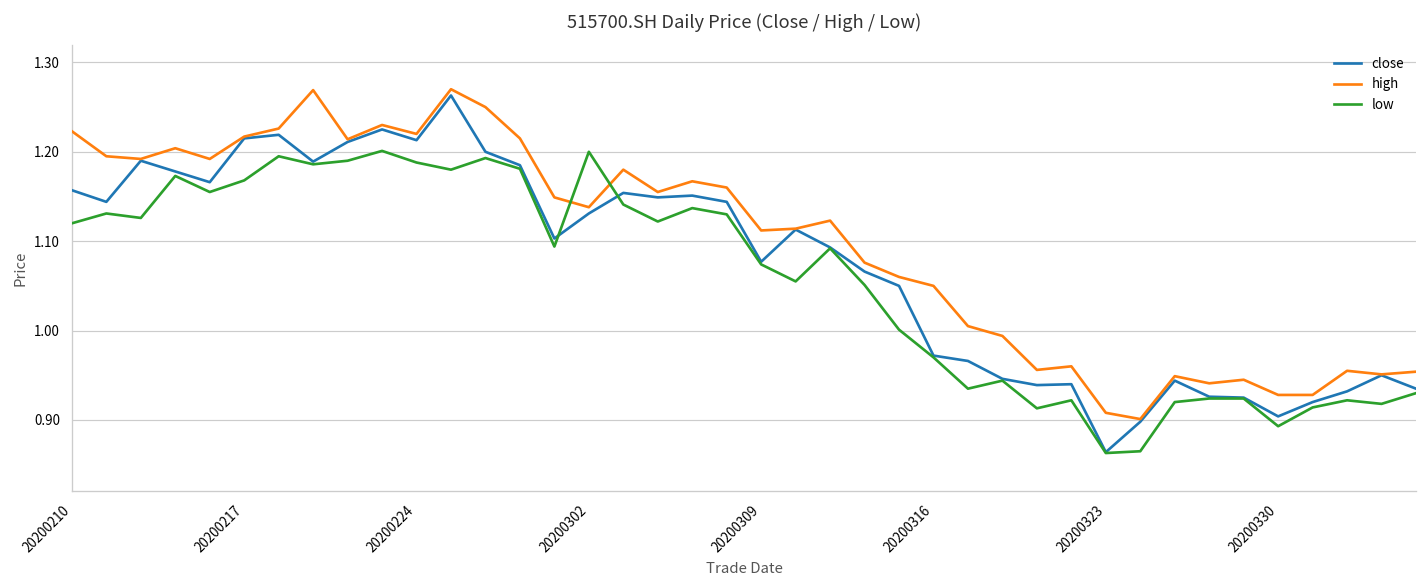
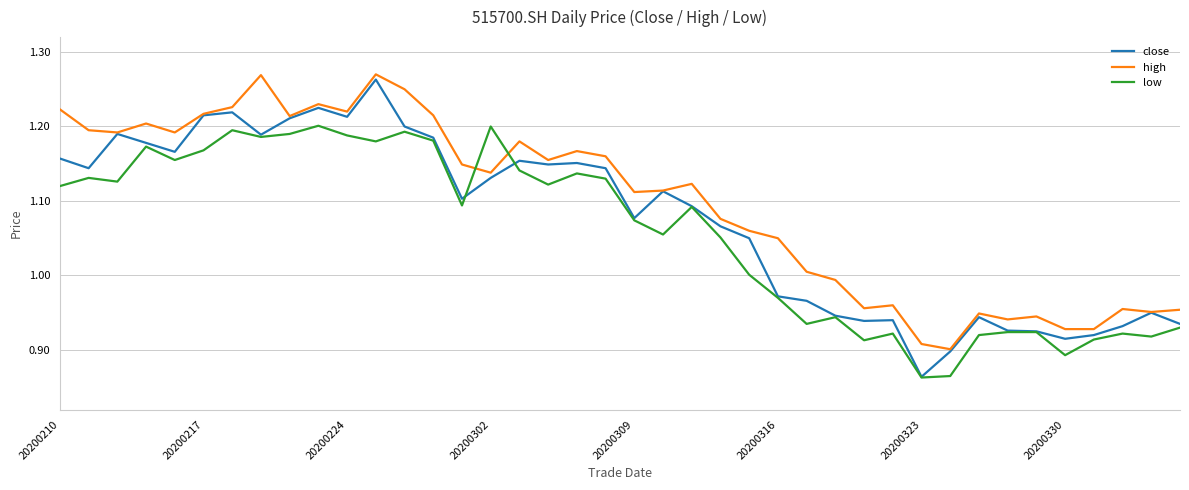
  {
    "close": {
      "20200210": 1.16,
      "20200224": 1.21,
      "20200302": 1.13,
-     "20200330": 0.90
+     "20200330": 0.92
    },
    "high": {
      "20200210": 1.22,
      "20200224": 1.22,
      "20200302": 1.14,
      "20200309": 1.11,
      "20200316": 1.05,
      "20200323": 0.91,
      "20200330": 0.93
    },
    "low": {
      "20200210": 1.12,
      "20200217": 1.17,
      "20200224": 1.19,
      "20200302": 1.20,
      "20200330": 0.89
    }
  }
